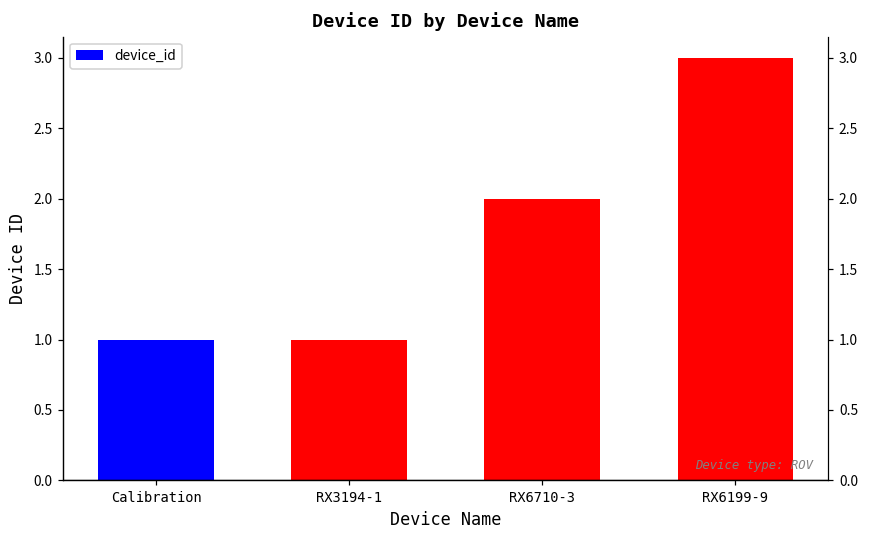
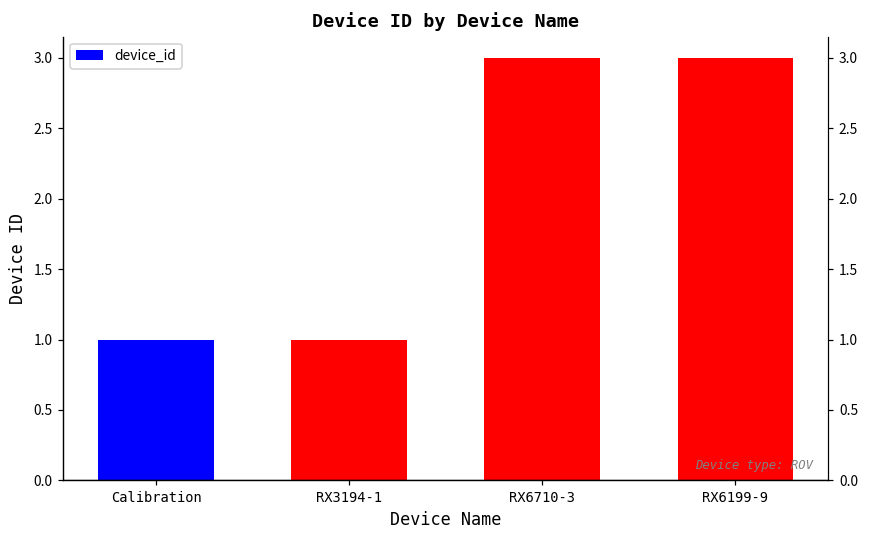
  {
    "Calibration": 1,
    "RX3194-1": 1,
-   "RX6710-3": 2,
+   "RX6710-3": 3,
    "RX6199-9": 3
  }
